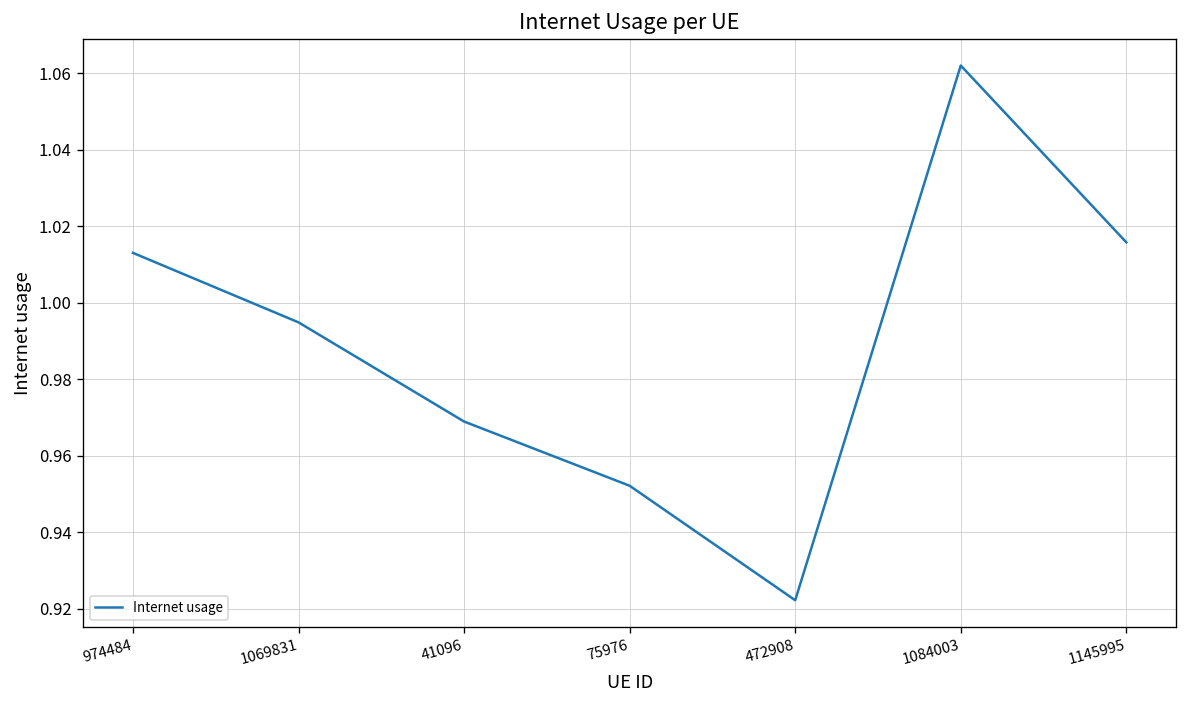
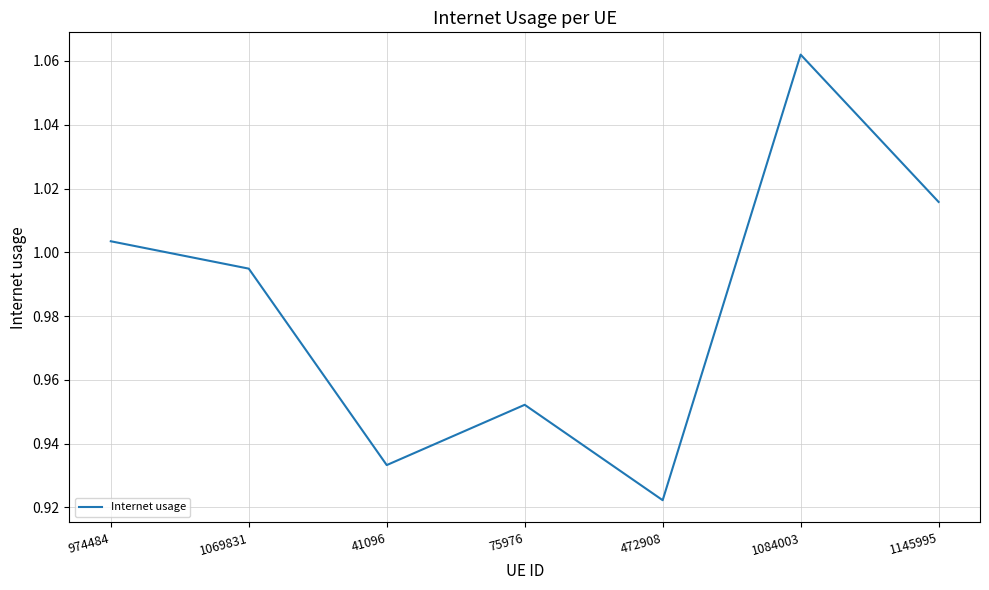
  {
-   "974484": 1.013,
+   "974484": 1.003,
    "1069831": 0.995,
-   "41096": 0.969,
+   "41096": 0.933,
    "75976": 0.952,
    "472908": 0.922,
    "1084003": 1.062,
    "1145995": 1.016
  }
